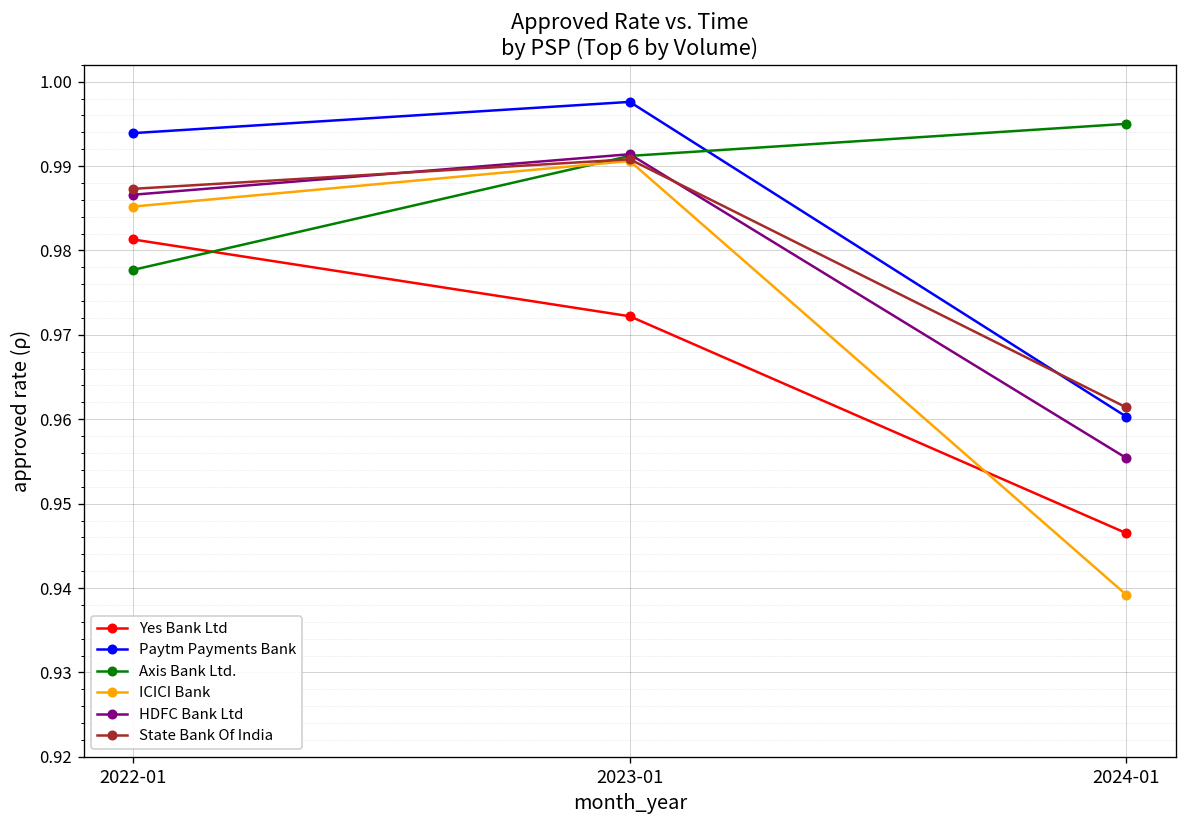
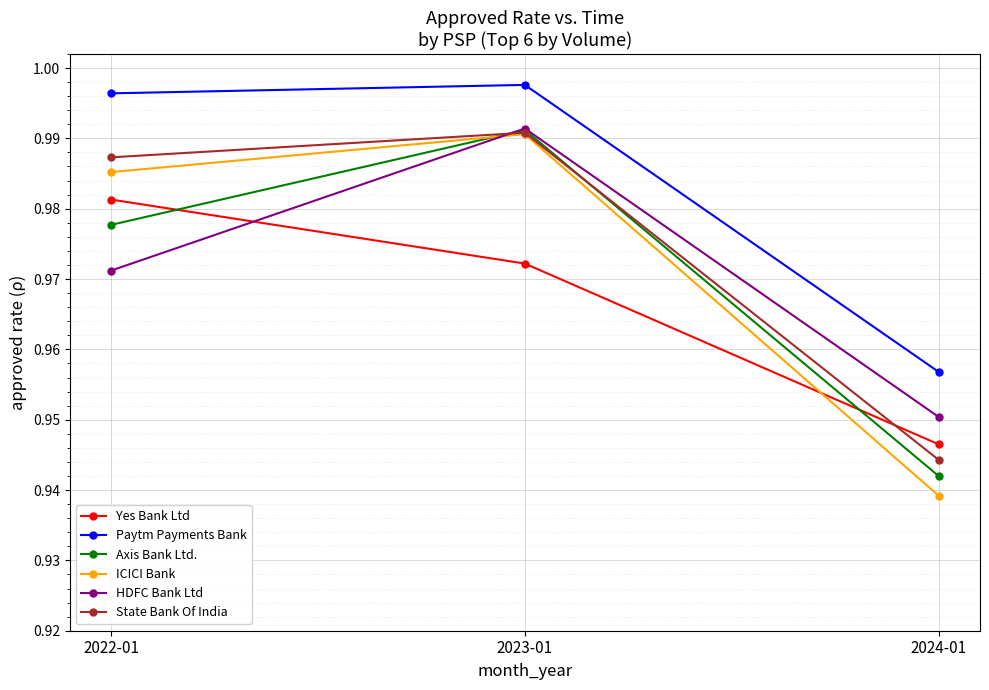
  {
    "Yes Bank Ltd": {
      "2022-01": 0.981,
      "2023-01": 0.972,
      "2024-01": 0.947
    },
    "Paytm Payments Bank": {
-     "2022-01": 0.994,
+     "2022-01": 0.996,
      "2023-01": 0.998,
-     "2024-01": 0.960
+     "2024-01": 0.957
    },
    "Axis Bank Ltd.": {
      "2022-01": 0.978,
-     "2024-01": 0.995
+     "2024-01": 0.942
    },
    "ICICI Bank": {
      "2022-01": 0.985,
      "2024-01": 0.939
    },
    "HDFC Bank Ltd": {
-     "2022-01": 0.987,
-     "2024-01": 0.955
+     "2022-01": 0.971,
+     "2024-01": 0.950
    },
    "State Bank Of India": {
      "2022-01": 0.987,
-     "2024-01": 0.961
+     "2024-01": 0.944
    }
  }
